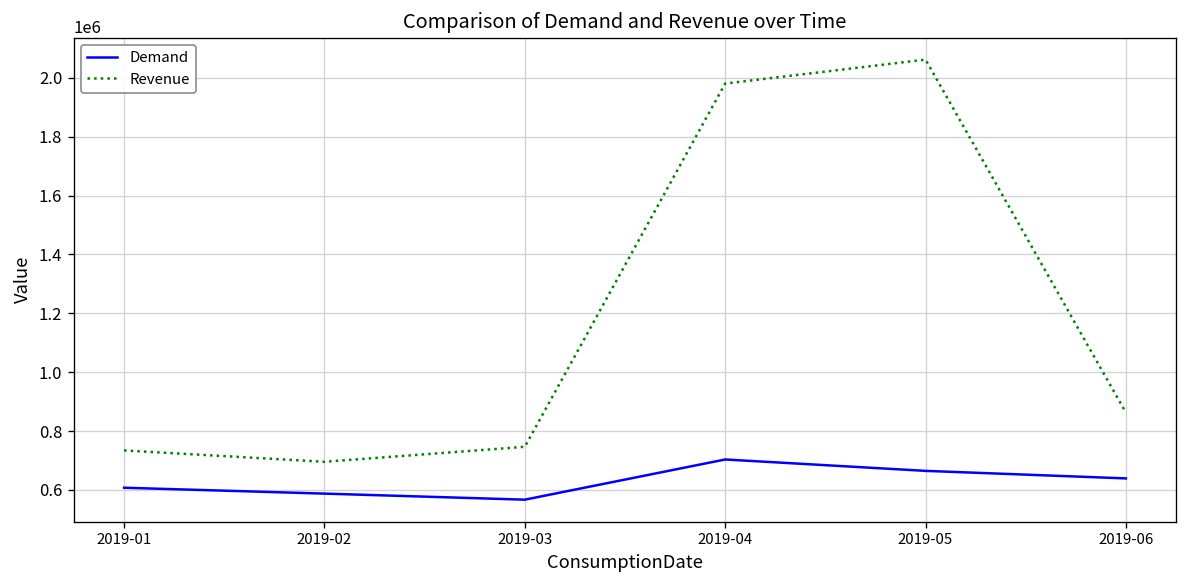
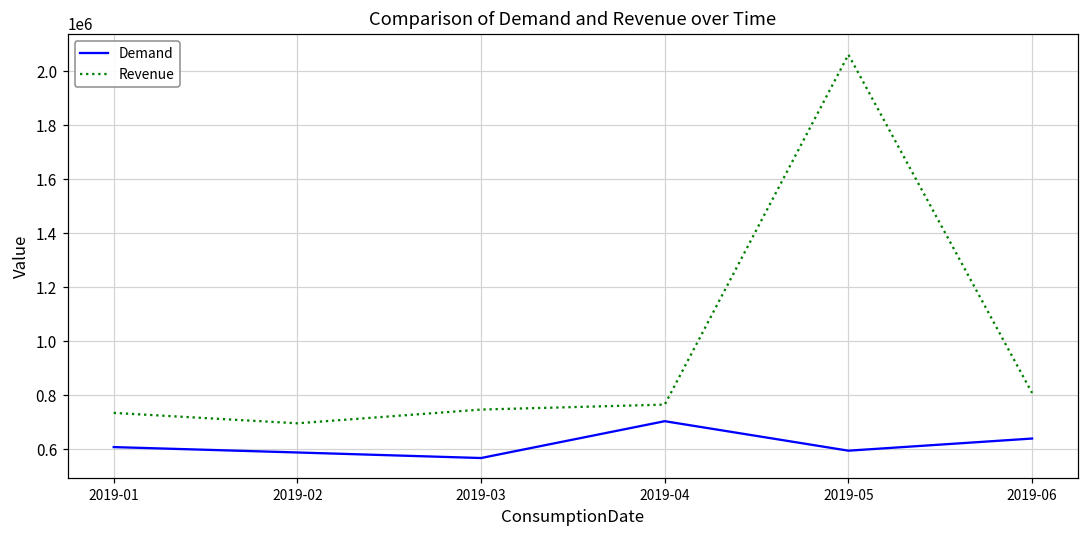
  {
    "Demand": {
      "2019-01": 610000,
      "2019-02": 590000,
      "2019-03": 570000,
      "2019-04": 700000,
-     "2019-05": 660000,
+     "2019-05": 590000,
      "2019-06": 640000
    },
    "Revenue": {
      "2019-01": 730000,
      "2019-02": 700000,
      "2019-03": 750000,
-     "2019-04": 1980000,
+     "2019-04": 760000,
      "2019-05": 2060000,
-     "2019-06": 860000
+     "2019-06": 810000
    }
  }
